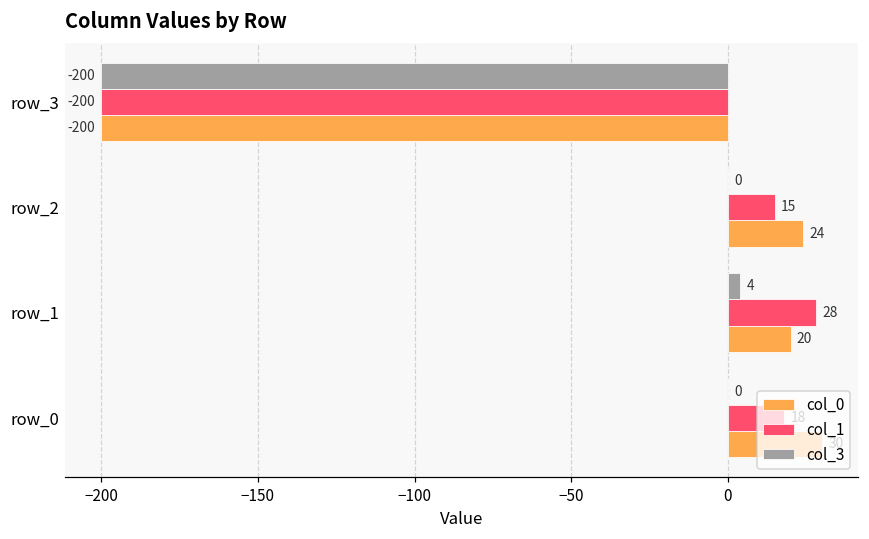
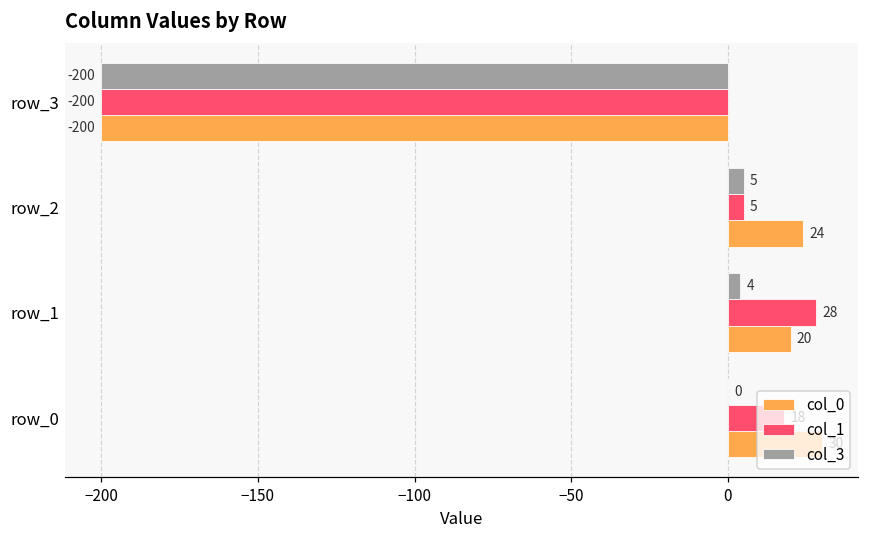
  {
    "col_0": {
      "row_3": -200,
      "row_2": 24,
      "row_1": 20
    },
    "col_1": {
      "row_3": -200,
-     "row_2": 15,
+     "row_2": 5,
      "row_1": 28
    },
    "col_3": {
      "row_3": -200,
-     "row_2": 0,
+     "row_2": 5,
      "row_1": 4,
      "row_0": 0
    }
  }
